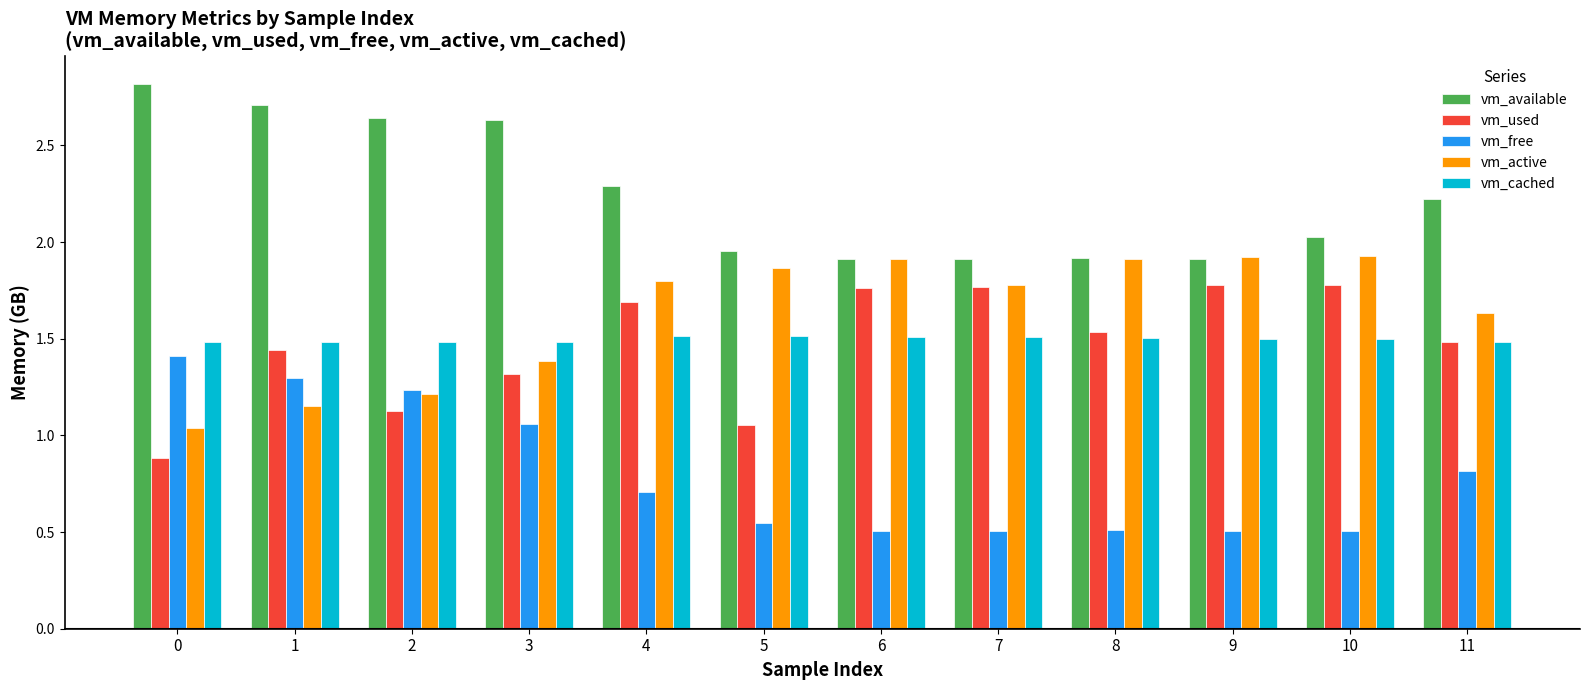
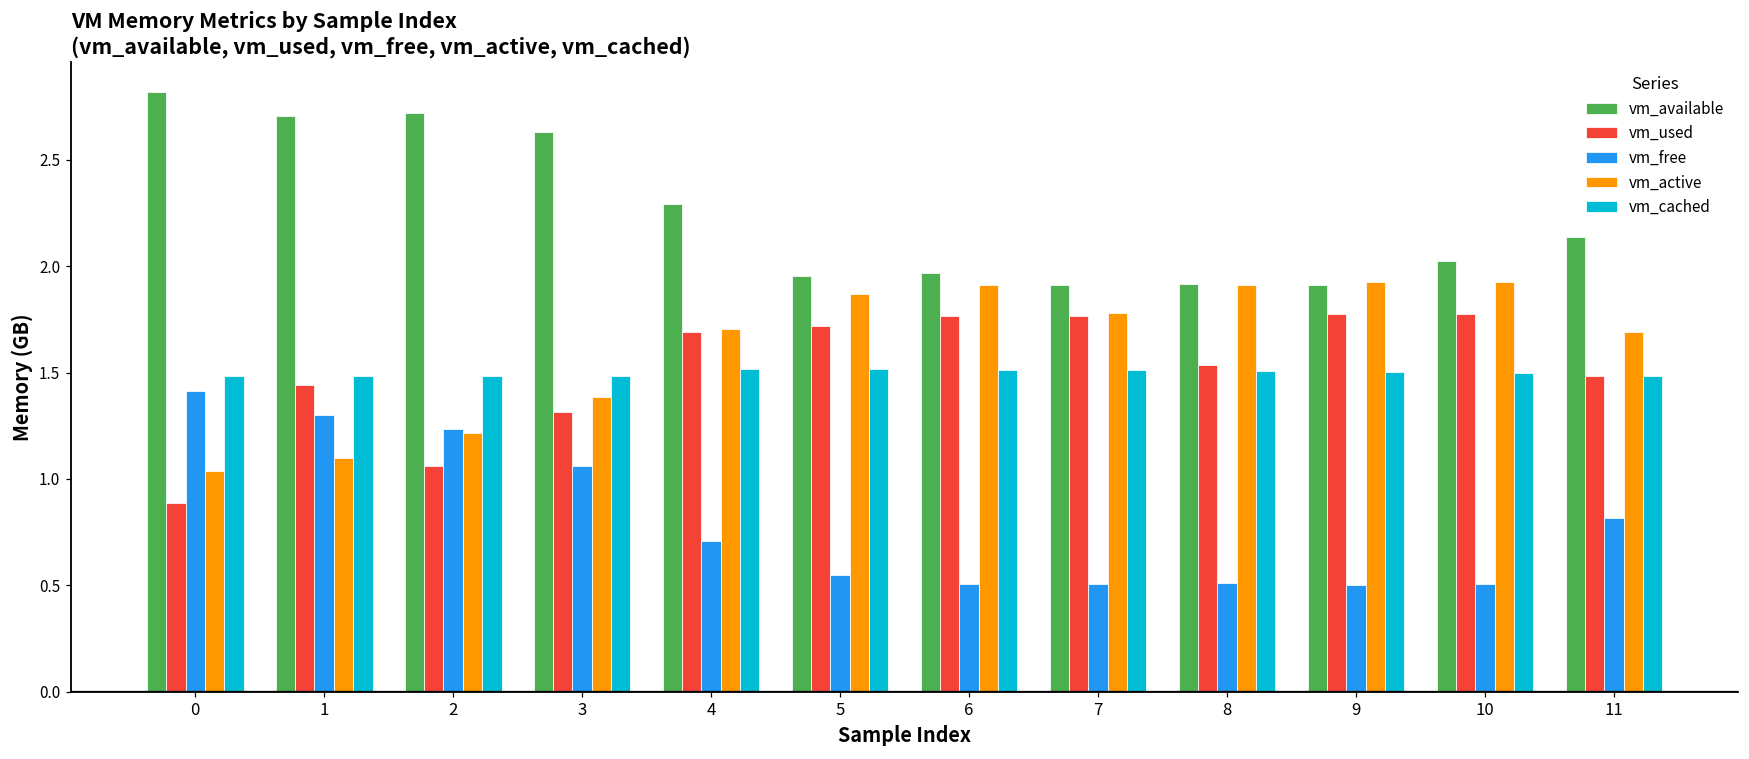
  {
    "vm_available": {
      "0": 2.82,
      "1": 2.71,
-     "2": 2.64,
+     "2": 2.72,
      "3": 2.63,
      "4": 2.29,
      "5": 1.95,
-     "6": 1.91,
+     "6": 1.97,
      "7": 1.91,
      "8": 1.92,
      "9": 1.91,
      "10": 2.02,
-     "11": 2.22
+     "11": 2.14
    },
    "vm_used": {
      "0": 0.88,
      "1": 1.44,
-     "2": 1.13,
+     "2": 1.06,
      "3": 1.32,
      "4": 1.69,
-     "5": 1.06,
+     "5": 1.72,
      "6": 1.76,
      "7": 1.77,
      "8": 1.53,
      "9": 1.78,
      "10": 1.78,
      "11": 1.48
    },
    "vm_active": {
      "0": 1.04,
-     "1": 1.15,
+     "1": 1.10,
      "2": 1.22,
      "3": 1.39,
-     "4": 1.80,
+     "4": 1.71,
      "5": 1.87,
      "6": 1.91,
      "7": 1.78,
      "8": 1.91,
      "9": 1.93,
      "10": 1.93,
-     "11": 1.63
+     "11": 1.69
    }
  }
